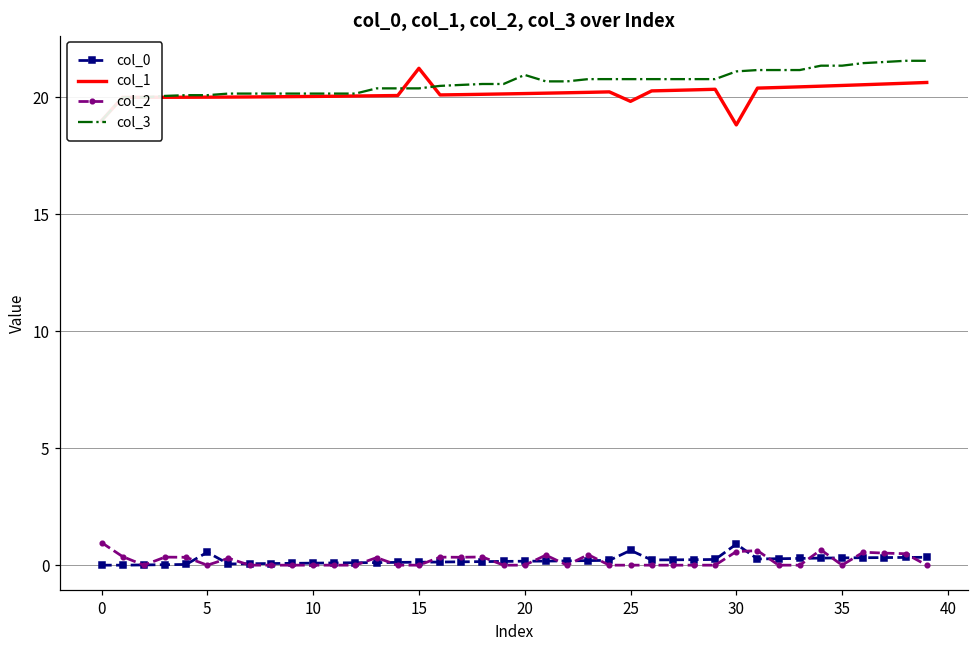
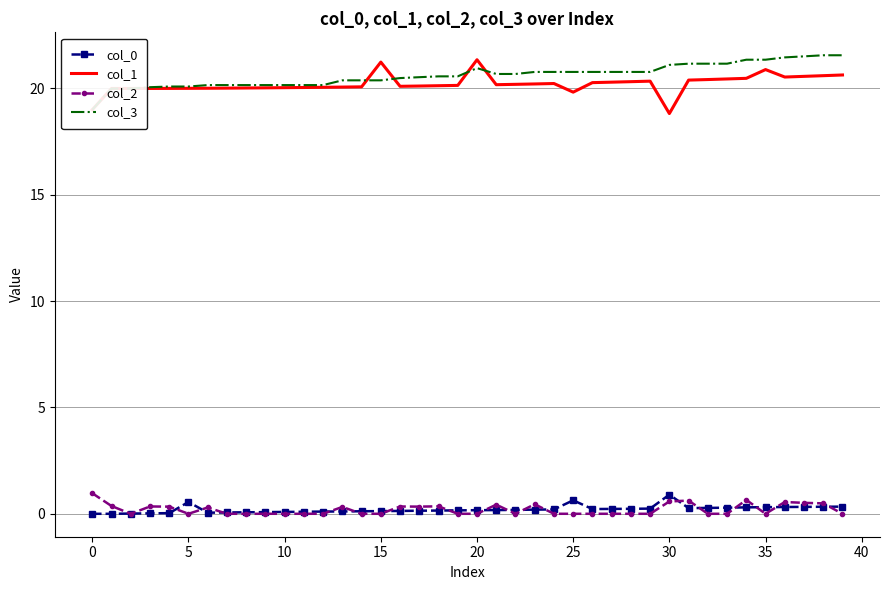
  {
    "col_0": {
      "0": 0.0,
      "5": 0.6,
      "15": 0.1,
      "20": 0.2,
      "25": 0.6,
      "30": 0.9,
      "35": 0.3
    },
    "col_1": {
      "10": 20.0,
      "15": 21.2,
-     "20": 20.2,
+     "20": 21.4,
      "25": 19.8,
      "30": 18.8,
-     "35": 20.5
+     "35": 20.9
    },
    "col_2": {
      "0": 1.0,
      "5": 0.0,
      "15": 0.0,
      "20": 0.0,
      "25": 0.0,
      "30": 0.6,
      "35": 0.0
    },
    "col_3": {
      "10": 20.2,
      "15": 20.4,
      "20": 21.0,
      "25": 20.8,
      "30": 21.1,
      "35": 21.4
    }
  }
